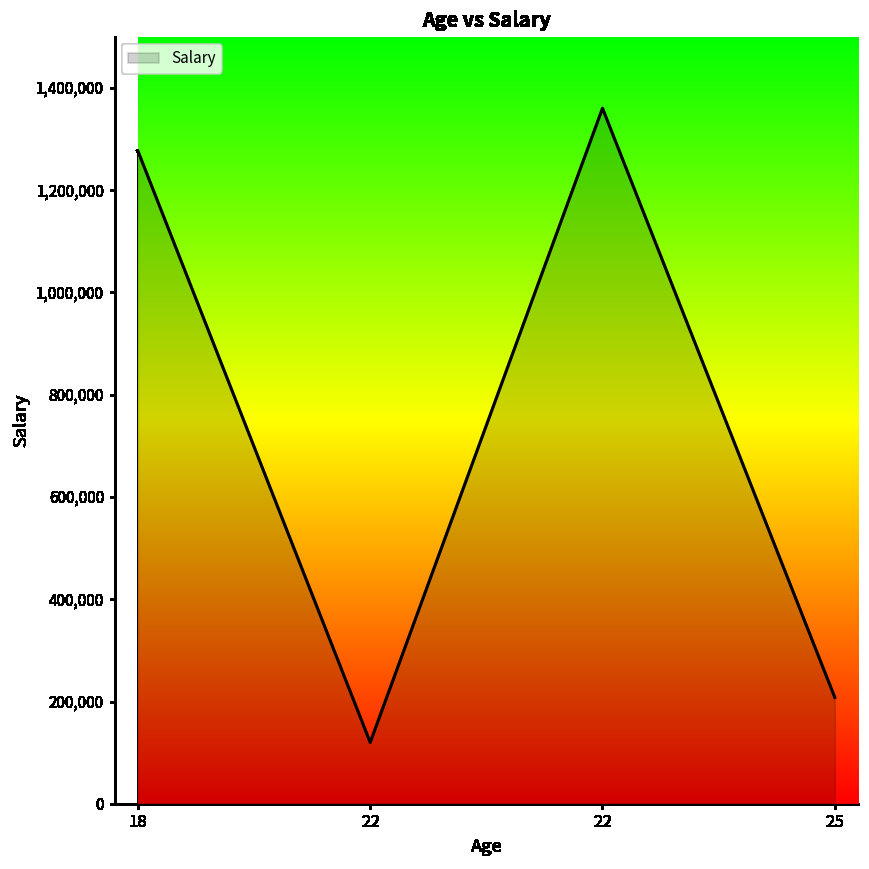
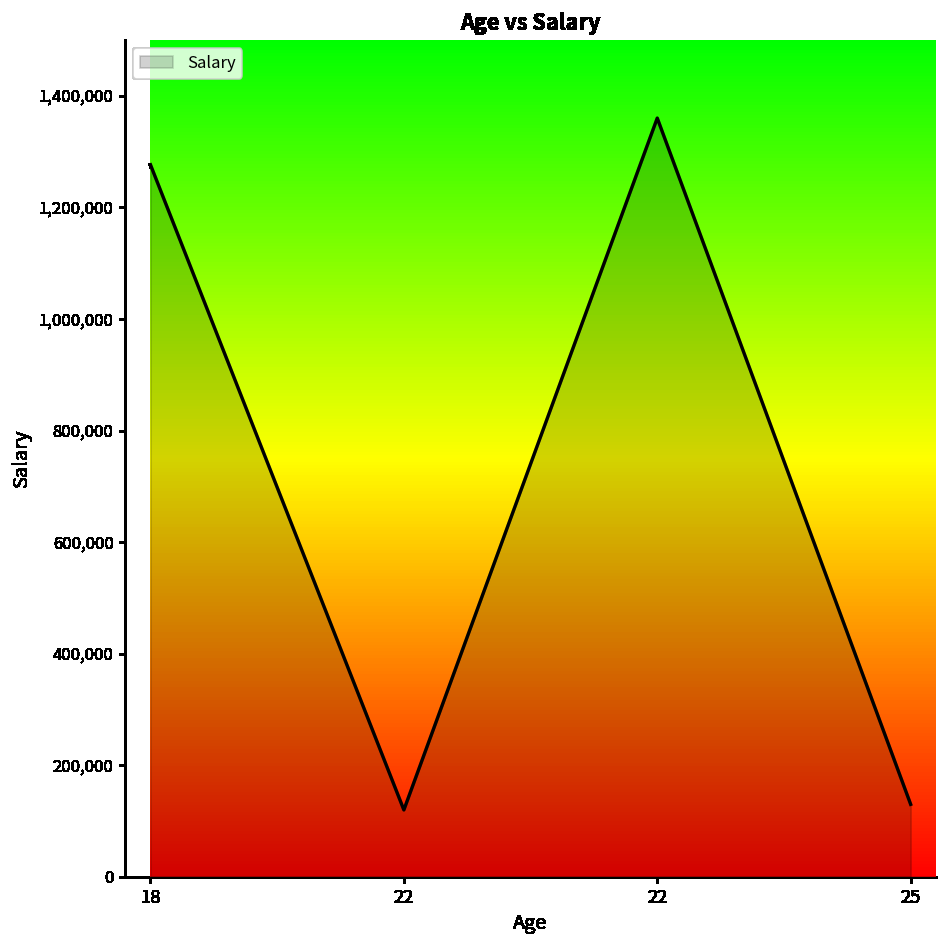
  {
    "18": "1,280,000",
-   "25": "210,000"
+   "25": "130,000"
  }
